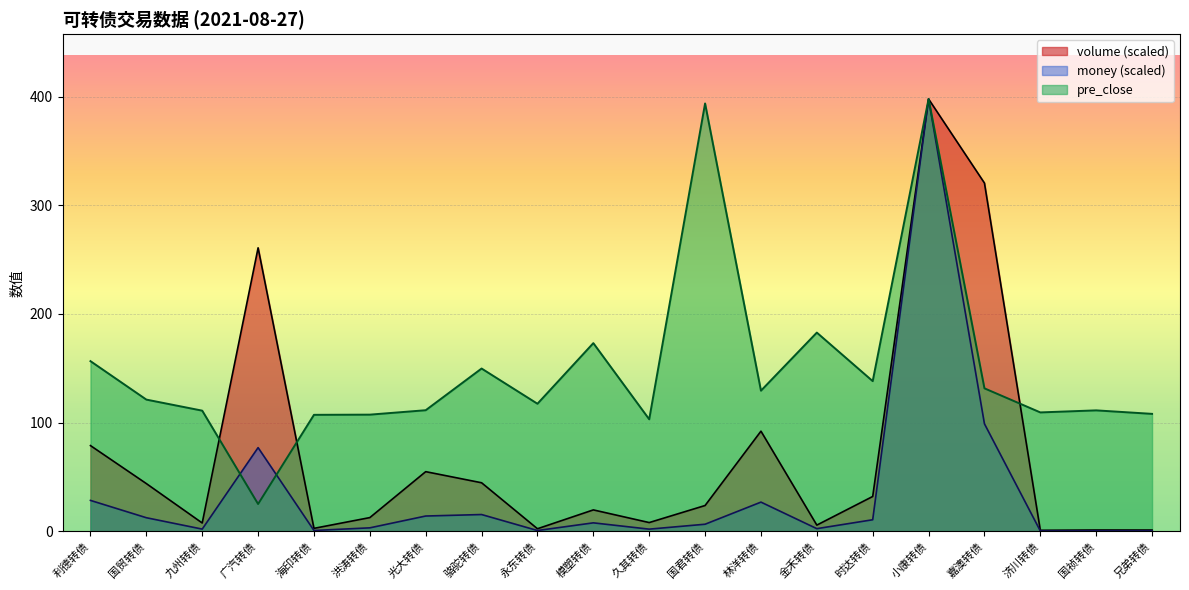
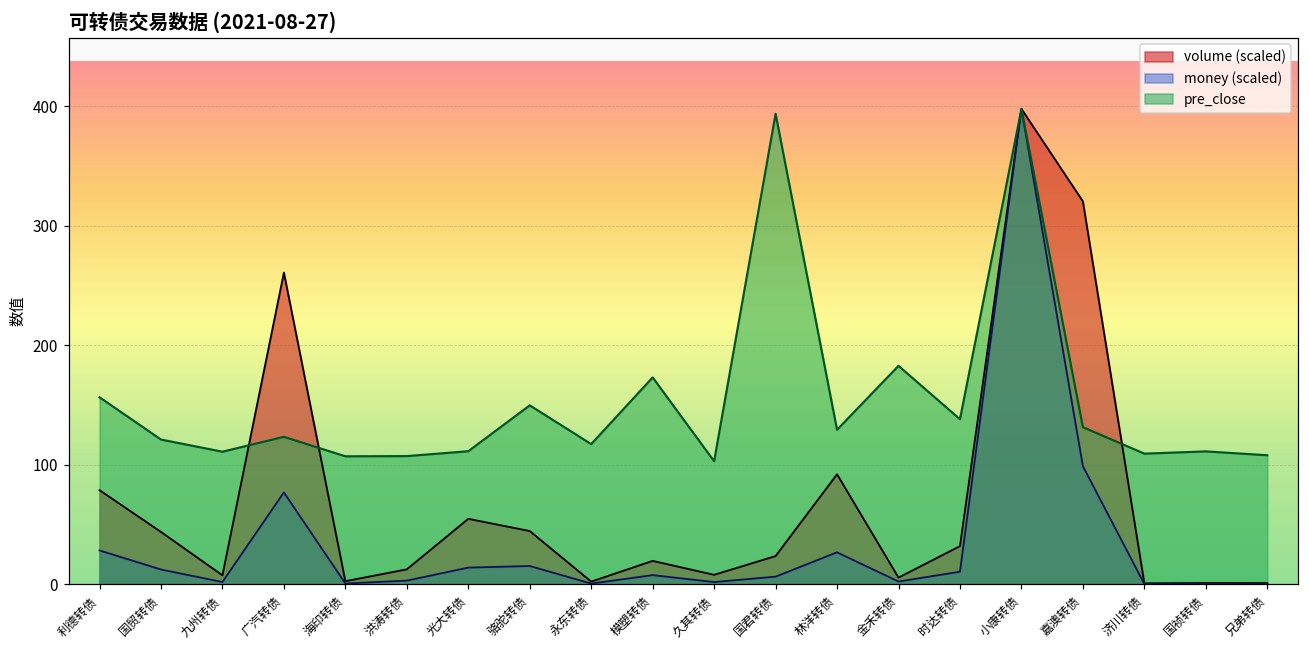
  {
    "volume (scaled)": {
      "利德转债": 79,
      "国贸转债": 44,
      "九州转债": 8,
      "广汽转债": 261,
      "洪涛转债": 12,
      "光大转债": 55,
      "骆驼转债": 45,
      "模塑转债": 20,
      "久其转债": 8,
      "国君转债": 24,
      "林洋转债": 92,
      "金禾转债": 6,
      "时达转债": 32,
      "嘉澳转债": 320
    },
    "money (scaled)": {
      "利德转债": 28,
      "国贸转债": 12,
      "九州转债": 2,
      "广汽转债": 77,
      "洪涛转债": 3,
      "光大转债": 14,
      "骆驼转债": 15,
      "模塑转债": 8,
      "久其转债": 2,
      "国君转债": 6,
      "林洋转债": 27,
      "金禾转债": 2,
      "时达转债": 11,
      "嘉澳转债": 99
    },
    "pre_close": {
      "利德转债": 157,
      "国贸转债": 121,
      "九州转债": 111,
-     "广汽转债": 25,
+     "广汽转债": 123,
      "海印转债": 107,
      "洪涛转债": 107,
      "光大转债": 111,
      "骆驼转债": 150,
      "永东转债": 117,
      "模塑转债": 173,
      "久其转债": 103,
      "国君转债": 394,
      "林洋转债": 129,
      "金禾转债": 183,
      "时达转债": 138,
      "嘉澳转债": 131,
      "济川转债": 109,
      "国祯转债": 111,
      "兄弟转债": 108
    }
  }
